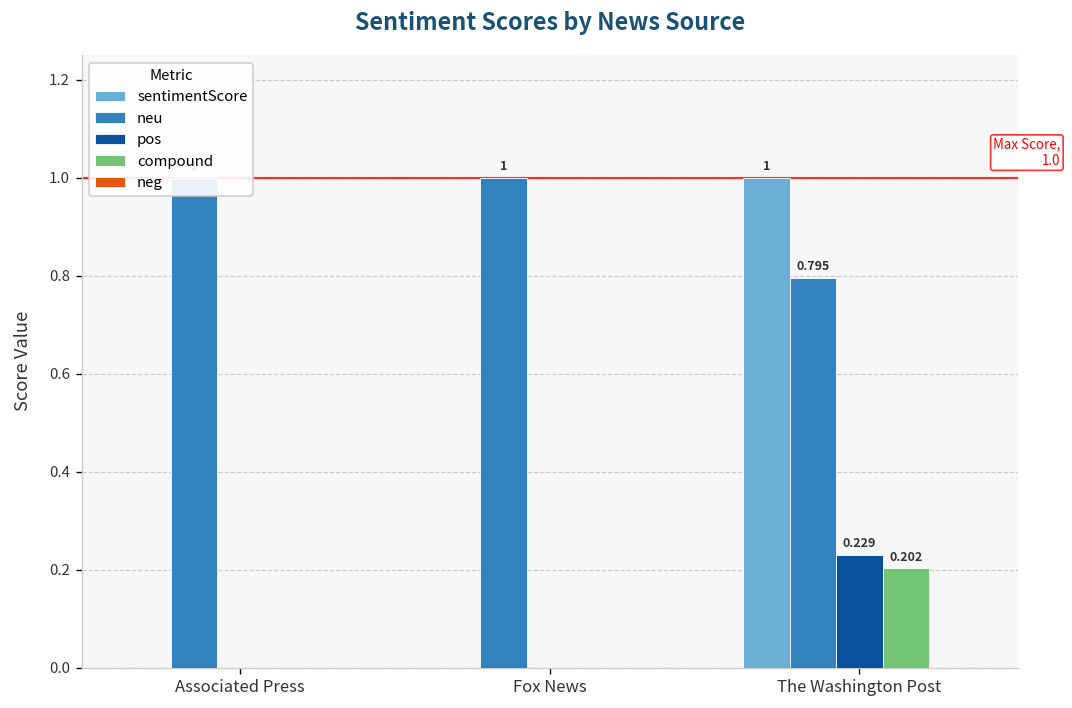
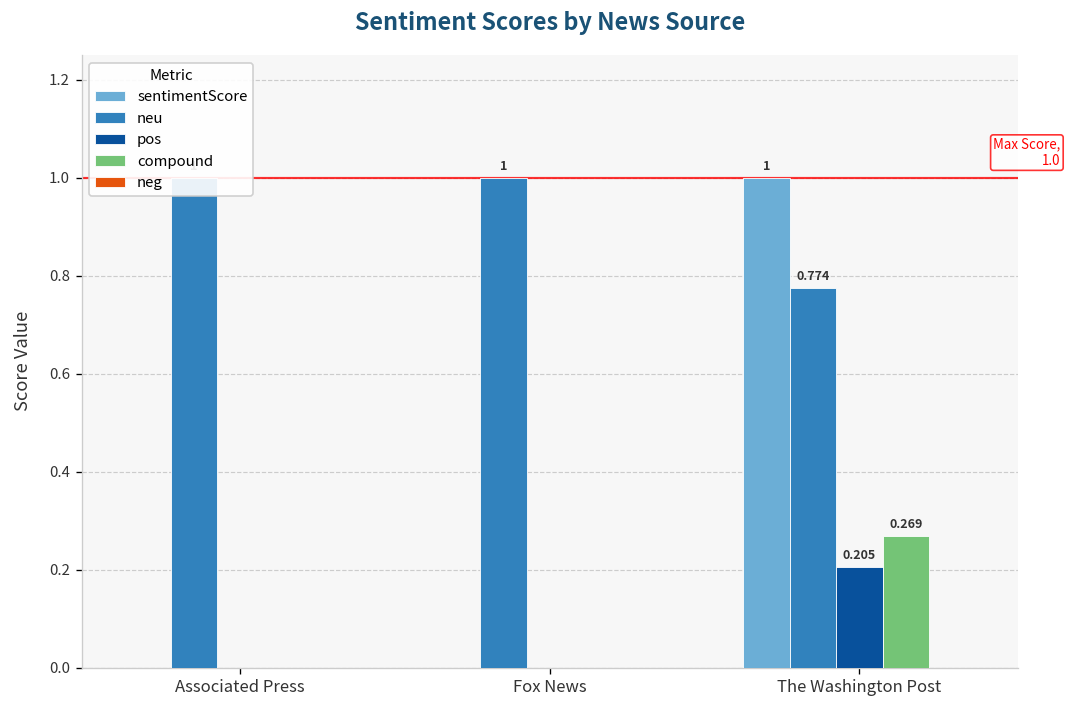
  {
    "sentimentScore": {
      "The Washington Post": 1
    },
    "neu": {
      "Fox News": 1,
-     "The Washington Post": 0.795
+     "The Washington Post": 0.774
    },
    "pos": {
-     "The Washington Post": 0.229
+     "The Washington Post": 0.205
    },
    "compound": {
-     "The Washington Post": 0.202
+     "The Washington Post": 0.269
    },
    "neg": {
      "Associated Press": 0.00,
      "Fox News": 0.00,
      "The Washington Post": 0.00
    }
  }
